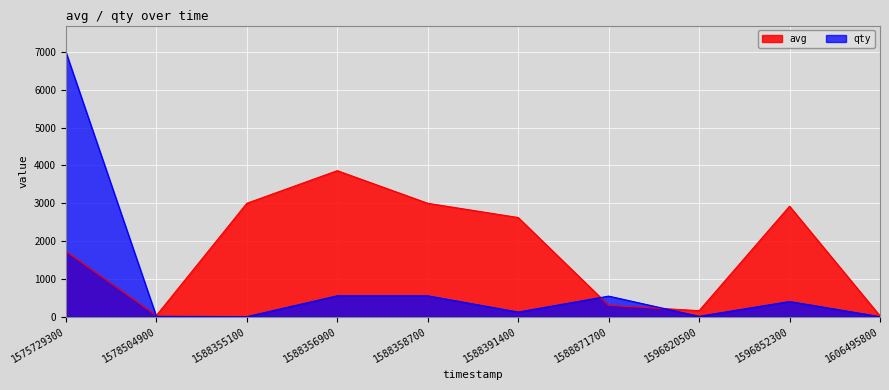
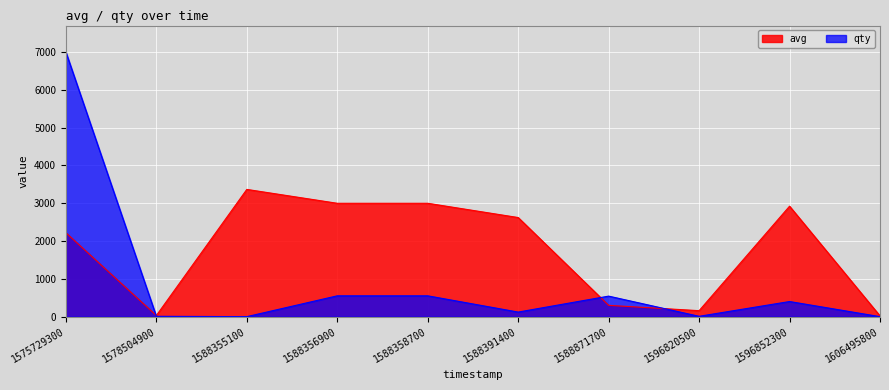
  {
    "avg": {
-     "1575729300": 1700,
-     "1588355100": 3000,
-     "1588356900": 3900,
+     "1575729300": 2200,
+     "1588355100": 3400,
+     "1588356900": 3000,
      "1588358700": 3000,
      "1588391400": 2600,
      "1588871700": 300,
      "1596820500": 200,
      "1596852300": 2900
    },
    "qty": {
      "1575729300": 7000,
      "1588355100": 0,
      "1588356900": 600,
      "1588358700": 600,
      "1588391400": 100,
      "1588871700": 500,
      "1596820500": 0,
      "1596852300": 400
    }
  }
